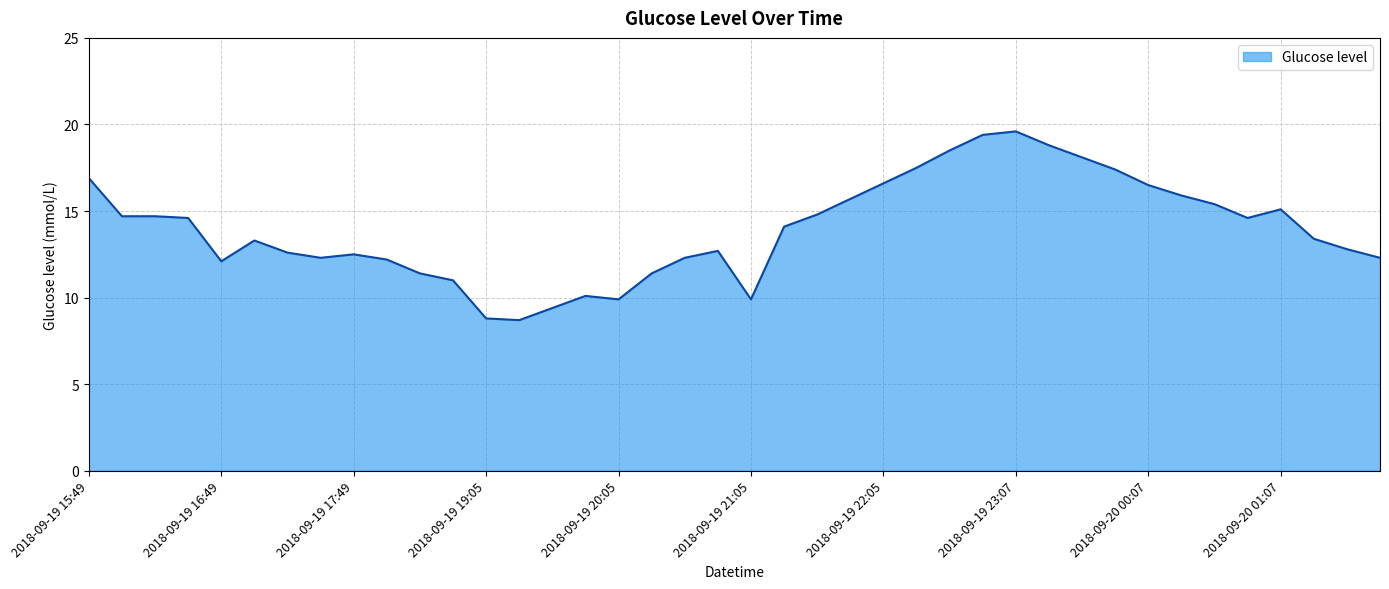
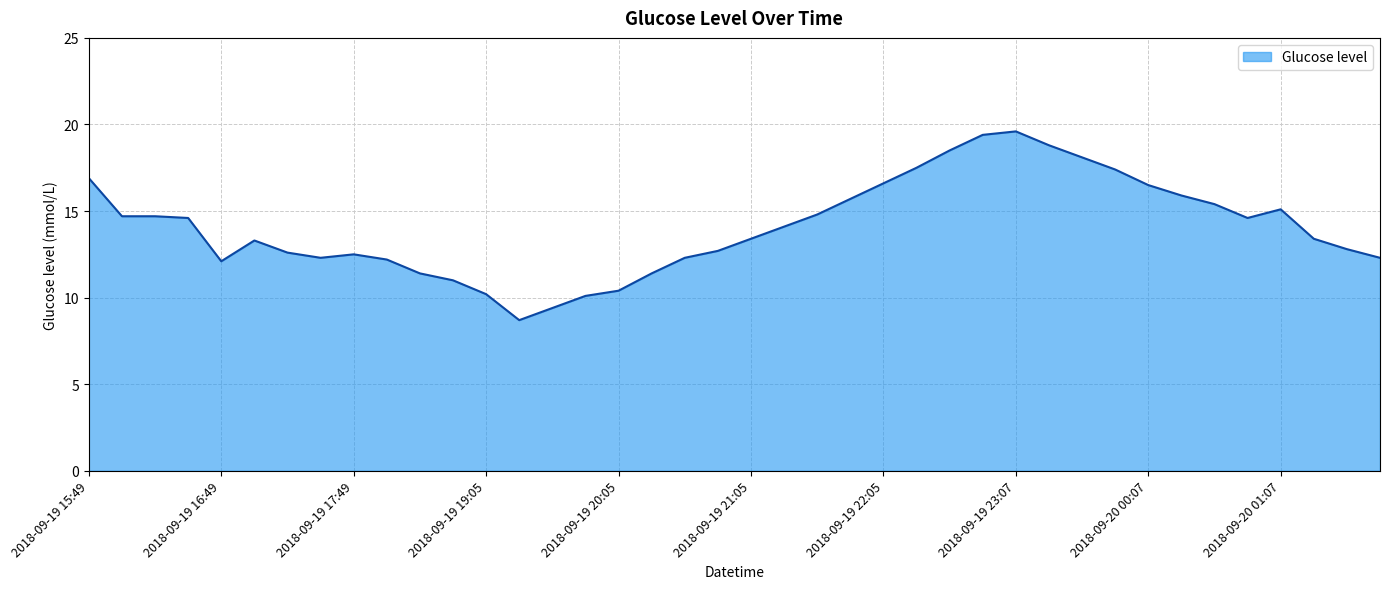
  {
    "2018-09-19 15:49": 16.9,
    "2018-09-19 16:49": 12.1,
    "2018-09-19 17:49": 12.5,
-   "2018-09-19 19:05": 8.8,
-   "2018-09-19 20:05": 9.9,
-   "2018-09-19 21:05": 9.9,
+   "2018-09-19 19:05": 10.2,
+   "2018-09-19 20:05": 10.4,
+   "2018-09-19 21:05": 13.4,
    "2018-09-19 22:05": 16.6,
    "2018-09-19 23:07": 19.6,
    "2018-09-20 00:07": 16.5,
    "2018-09-20 01:07": 15.1
  }
